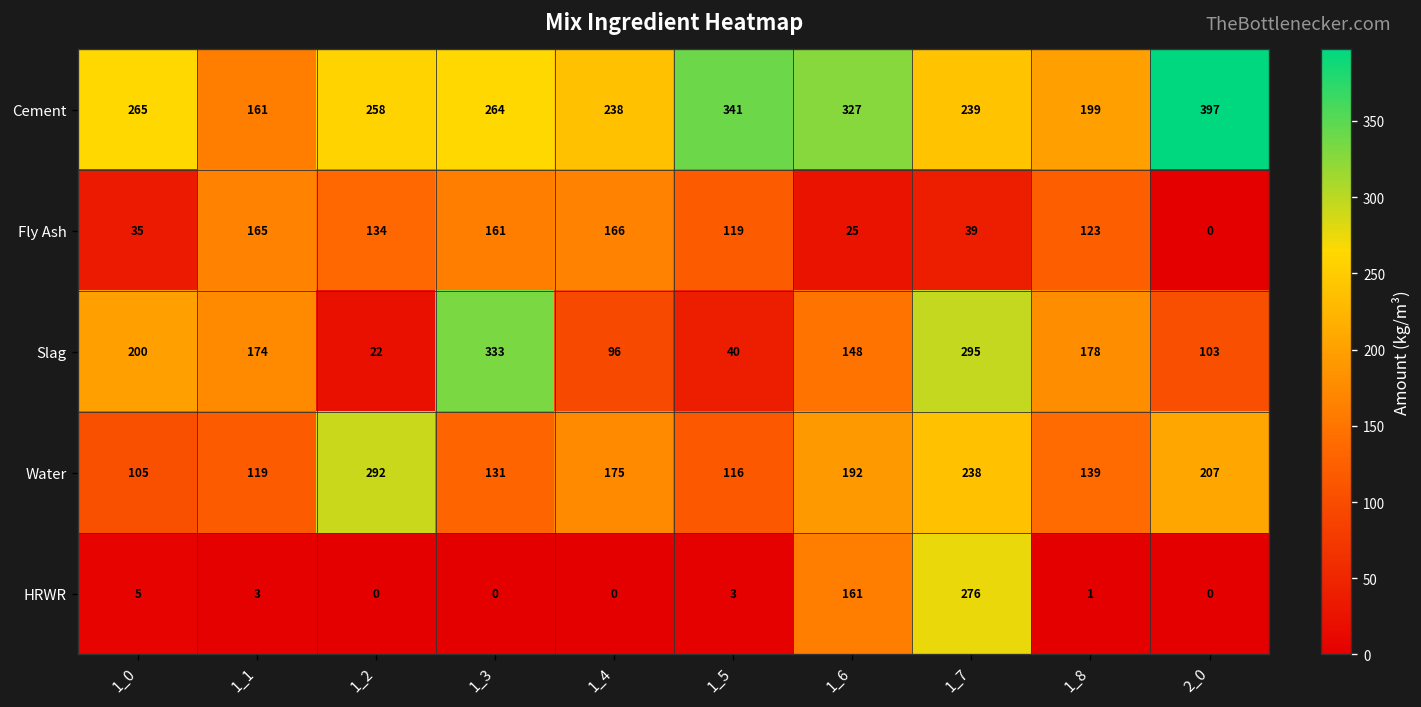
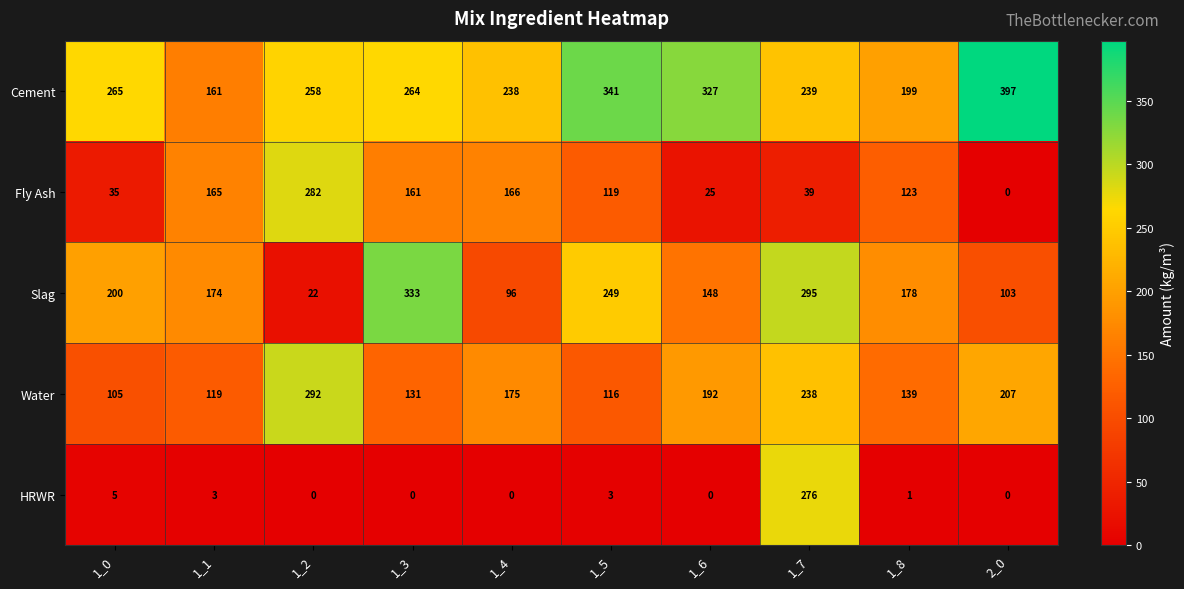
  {
    "Cement": {
      "1_0": 265,
      "1_1": 161,
      "1_2": 258,
      "1_3": 264,
      "1_4": 238,
      "1_5": 341,
      "1_6": 327,
      "1_7": 239,
      "1_8": 199,
      "2_0": 397
    },
    "Fly Ash": {
      "1_0": 35,
      "1_1": 165,
-     "1_2": 134,
+     "1_2": 282,
      "1_3": 161,
      "1_4": 166,
      "1_5": 119,
      "1_6": 25,
      "1_7": 39,
      "1_8": 123,
      "2_0": 0
    },
    "Slag": {
      "1_0": 200,
      "1_1": 174,
      "1_2": 22,
      "1_3": 333,
      "1_4": 96,
-     "1_5": 40,
+     "1_5": 249,
      "1_6": 148,
      "1_7": 295,
      "1_8": 178,
      "2_0": 103
    },
    "Water": {
      "1_0": 105,
      "1_1": 119,
      "1_2": 292,
      "1_3": 131,
      "1_4": 175,
      "1_5": 116,
      "1_6": 192,
      "1_7": 238,
      "1_8": 139,
      "2_0": 207
    },
    "HRWR": {
      "1_0": 5,
      "1_1": 3,
      "1_2": 0,
      "1_3": 0,
      "1_4": 0,
      "1_5": 3,
-     "1_6": 161,
+     "1_6": 0,
      "1_7": 276,
      "1_8": 1,
      "2_0": 0
    }
  }
